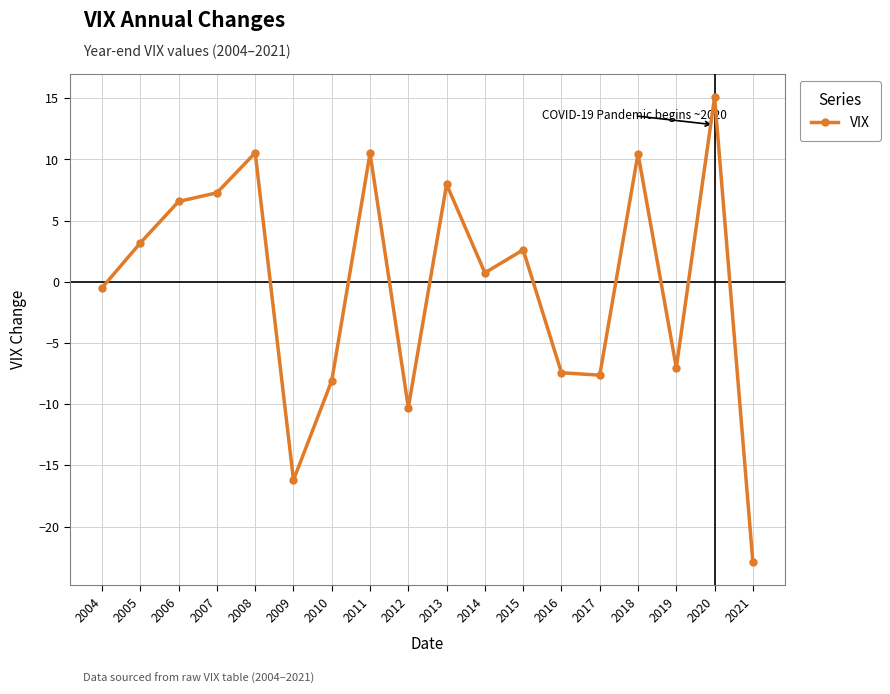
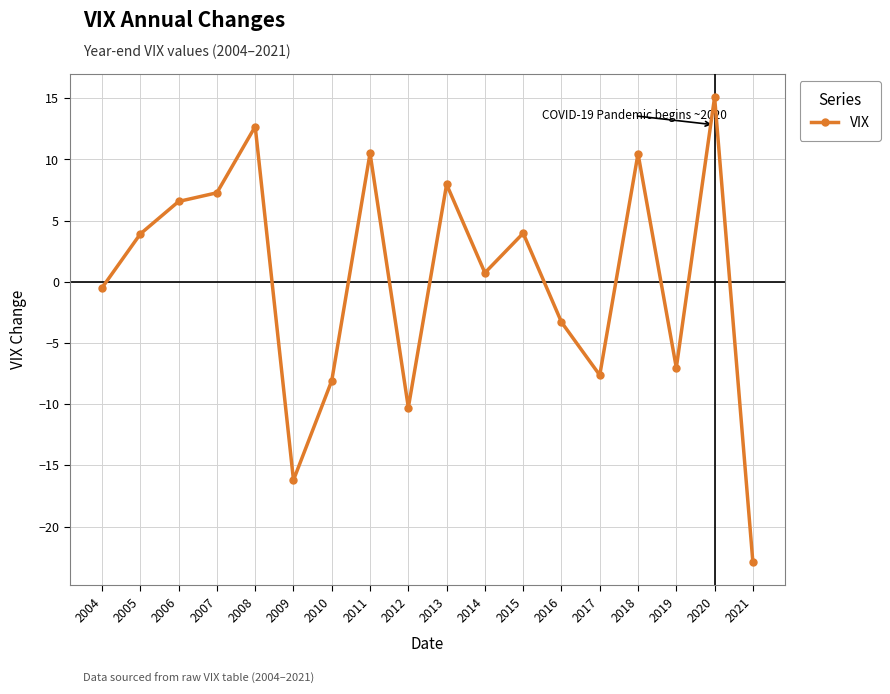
  {
    "2004": -0.5,
-   "2005": 3.2,
+   "2005": 3.9,
    "2006": 6.6,
    "2007": 7.3,
-   "2008": 10.5,
+   "2008": 12.7,
    "2009": -16.2,
    "2010": -8.1,
    "2011": 10.5,
    "2012": -10.3,
    "2013": 8.0,
    "2014": 0.7,
-   "2015": 2.6,
-   "2016": -7.4,
+   "2015": 4.0,
+   "2016": -3.3,
    "2017": -7.6,
    "2018": 10.5,
    "2019": -7.0,
    "2021": -22.9
  }
